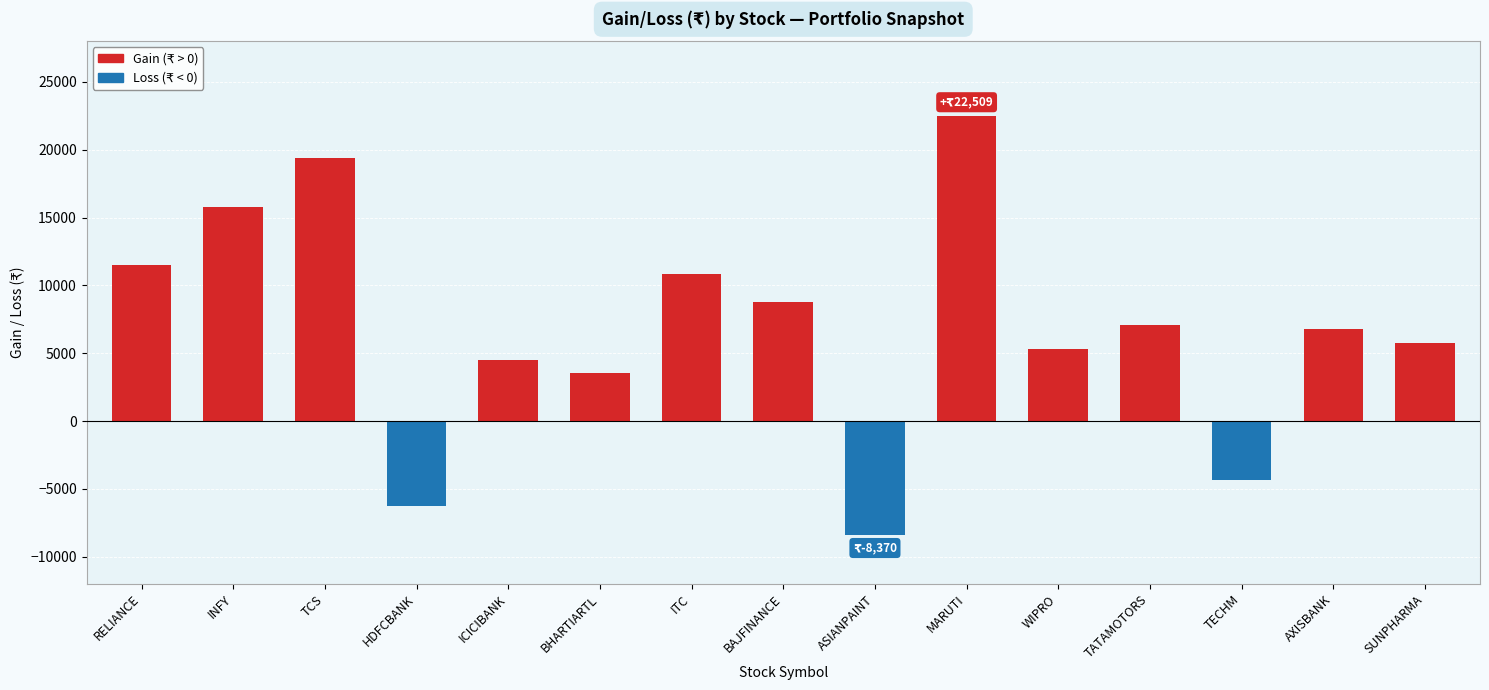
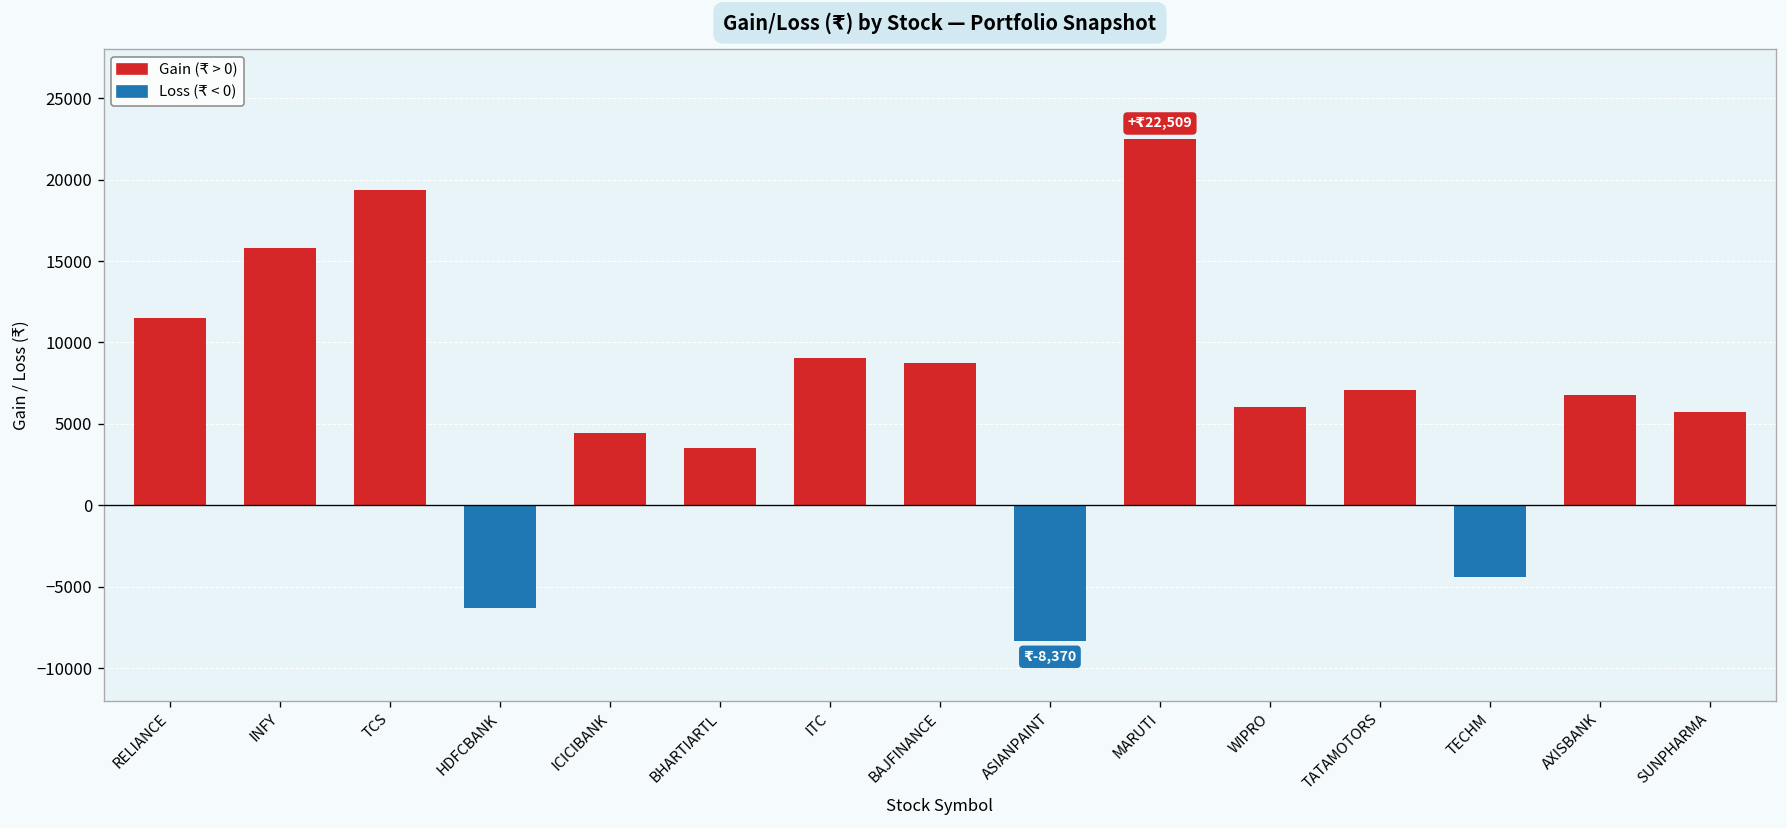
  {
    "RELIANCE": 11500,
    "INFY": 15800,
    "TCS": 19400,
    "HDFCBANK": -6300,
    "ICICIBANK": 4500,
    "BHARTIARTL": 3500,
-   "ITC": 10800,
+   "ITC": 9000,
    "BAJFINANCE": 8800,
-   "WIPRO": 5300,
+   "WIPRO": 6000,
    "TATAMOTORS": 7100,
    "TECHM": -4400,
    "AXISBANK": 6800,
    "SUNPHARMA": 5700
  }
